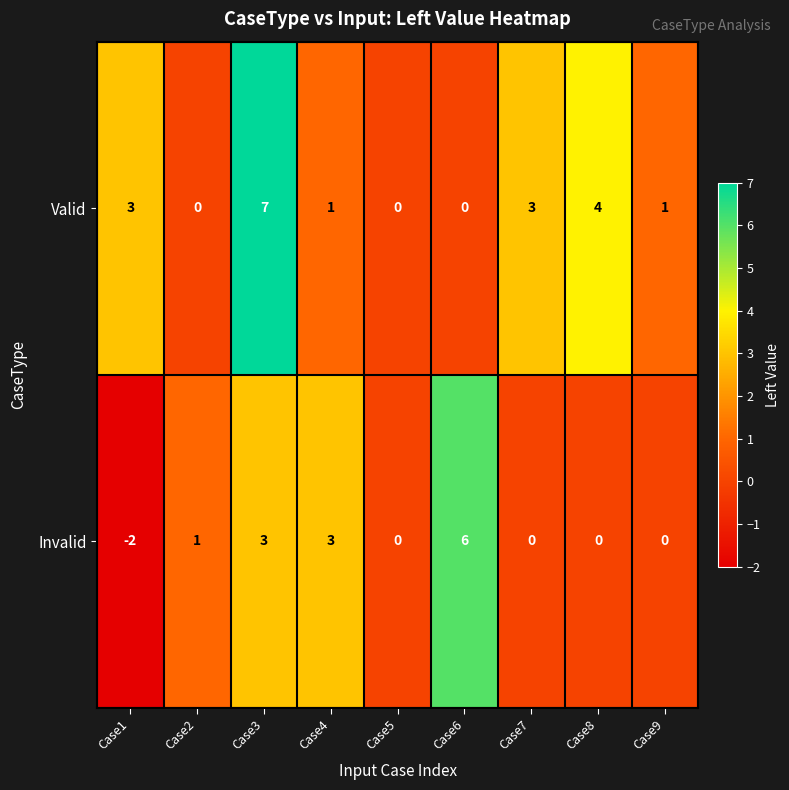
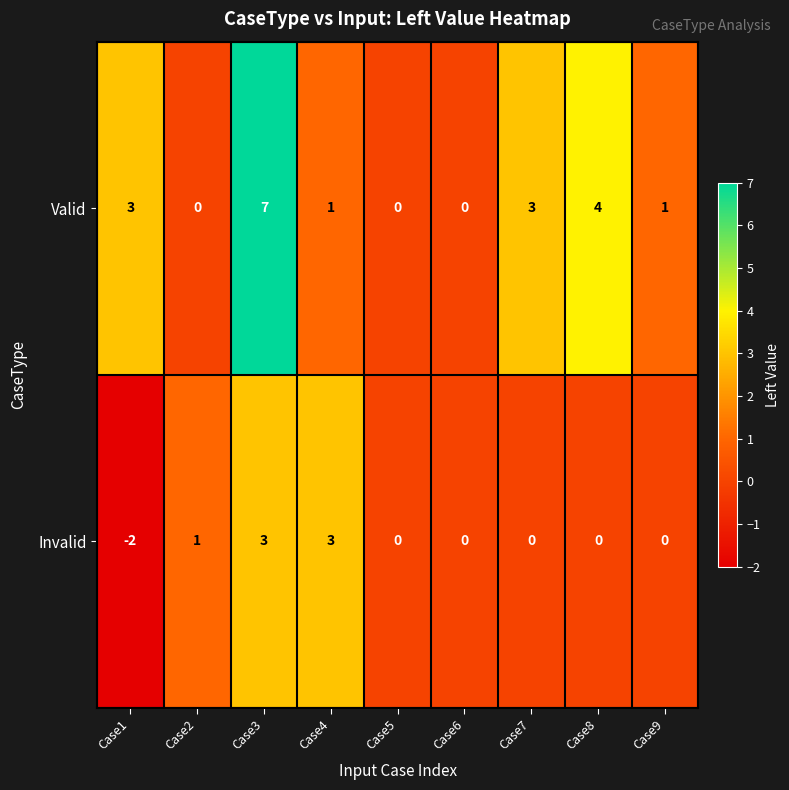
  {
    "Valid": {
      "Case1": 3,
      "Case2": 0,
      "Case3": 7,
      "Case4": 1,
      "Case5": 0,
      "Case6": 0,
      "Case7": 3,
      "Case8": 4,
      "Case9": 1
    },
    "Invalid": {
      "Case1": -2,
      "Case2": 1,
      "Case3": 3,
      "Case4": 3,
      "Case5": 0,
-     "Case6": 6,
+     "Case6": 0,
      "Case7": 0,
      "Case8": 0,
      "Case9": 0
    }
  }
